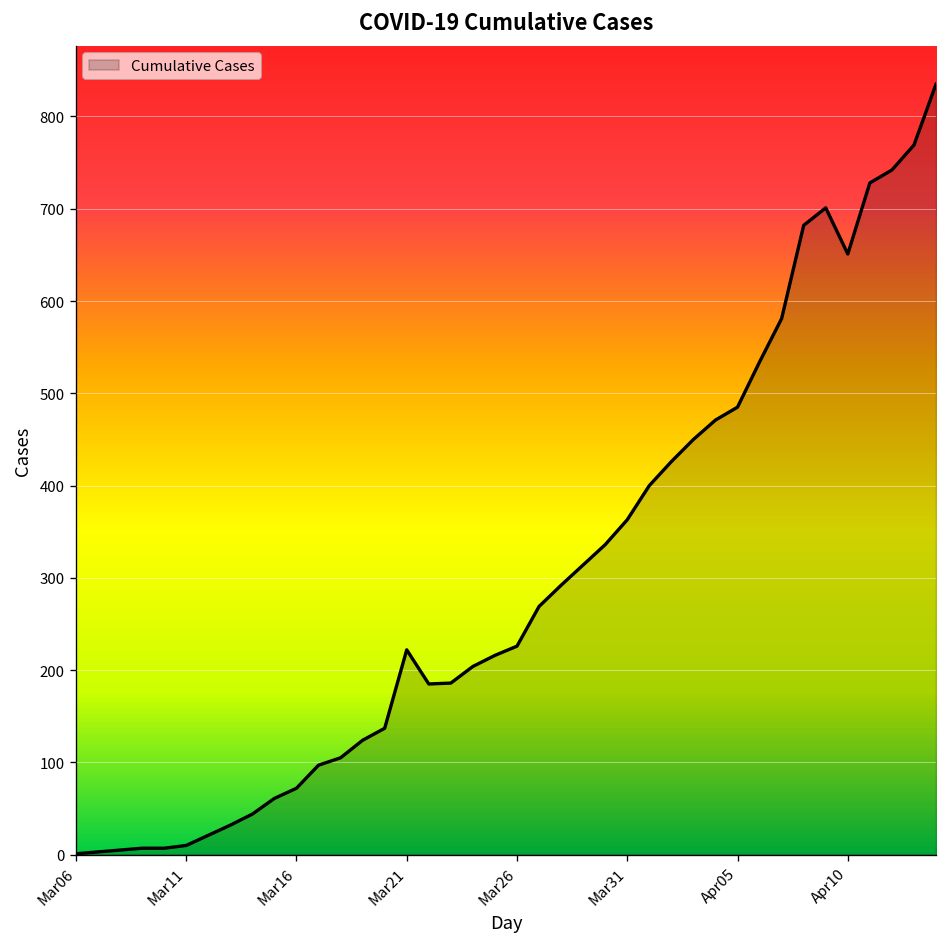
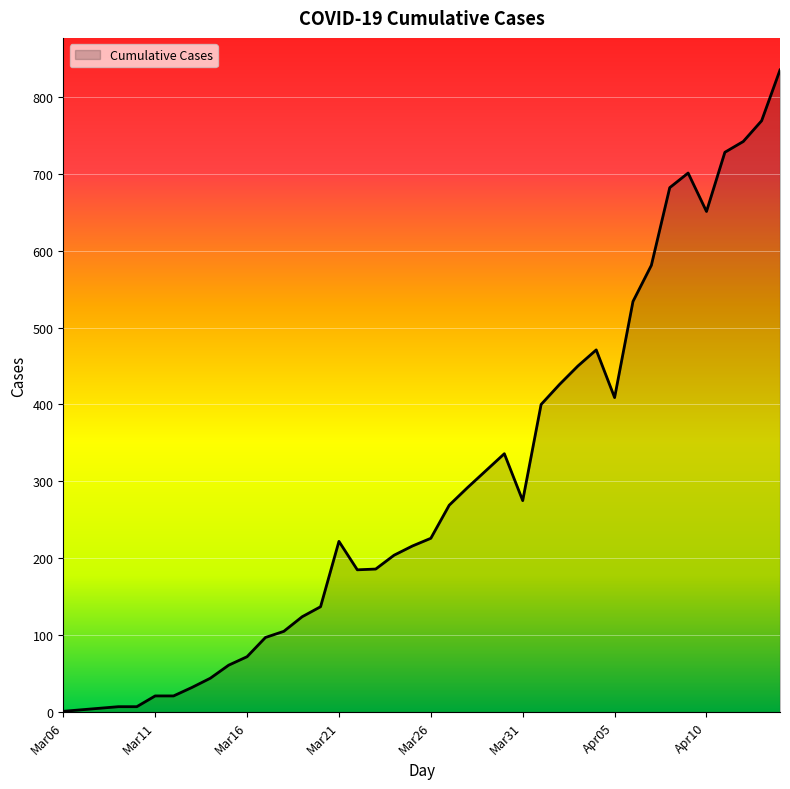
  {
    "Mar06": 0,
-   "Mar11": 10,
+   "Mar11": 20,
    "Mar16": 70,
    "Mar21": 220,
    "Mar26": 230,
-   "Mar31": 360,
-   "Apr05": 490,
+   "Mar31": 280,
+   "Apr05": 410,
    "Apr10": 650
  }
